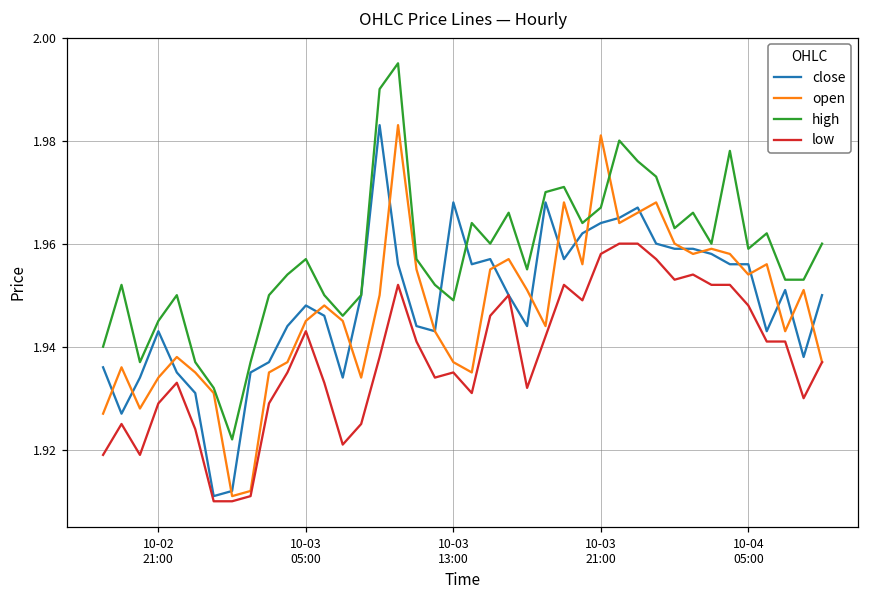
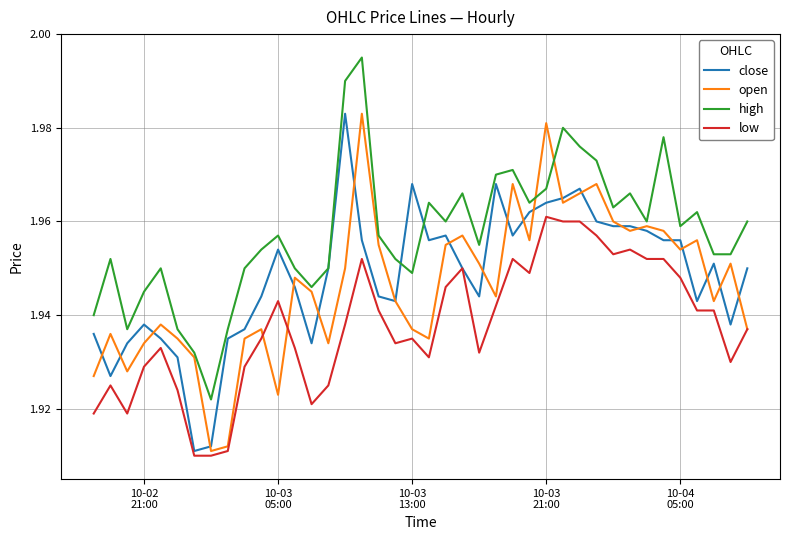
  {
    "close": {
-     "10-02 21:00": 1.943,
-     "10-03 05:00": 1.948,
+     "10-02 21:00": 1.938,
+     "10-03 05:00": 1.954,
      "10-03 13:00": 1.968,
      "10-03 21:00": 1.964,
      "10-04 05:00": 1.956
    },
    "open": {
      "10-02 21:00": 1.934,
-     "10-03 05:00": 1.945,
+     "10-03 05:00": 1.923,
      "10-03 13:00": 1.937,
      "10-03 21:00": 1.981,
      "10-04 05:00": 1.954
    },
    "high": {
      "10-02 21:00": 1.945,
      "10-03 05:00": 1.957,
      "10-03 13:00": 1.949,
      "10-03 21:00": 1.967,
      "10-04 05:00": 1.959
    },
    "low": {
      "10-02 21:00": 1.929,
      "10-03 05:00": 1.943,
      "10-03 13:00": 1.935,
-     "10-03 21:00": 1.958,
+     "10-03 21:00": 1.961,
      "10-04 05:00": 1.948
    }
  }
